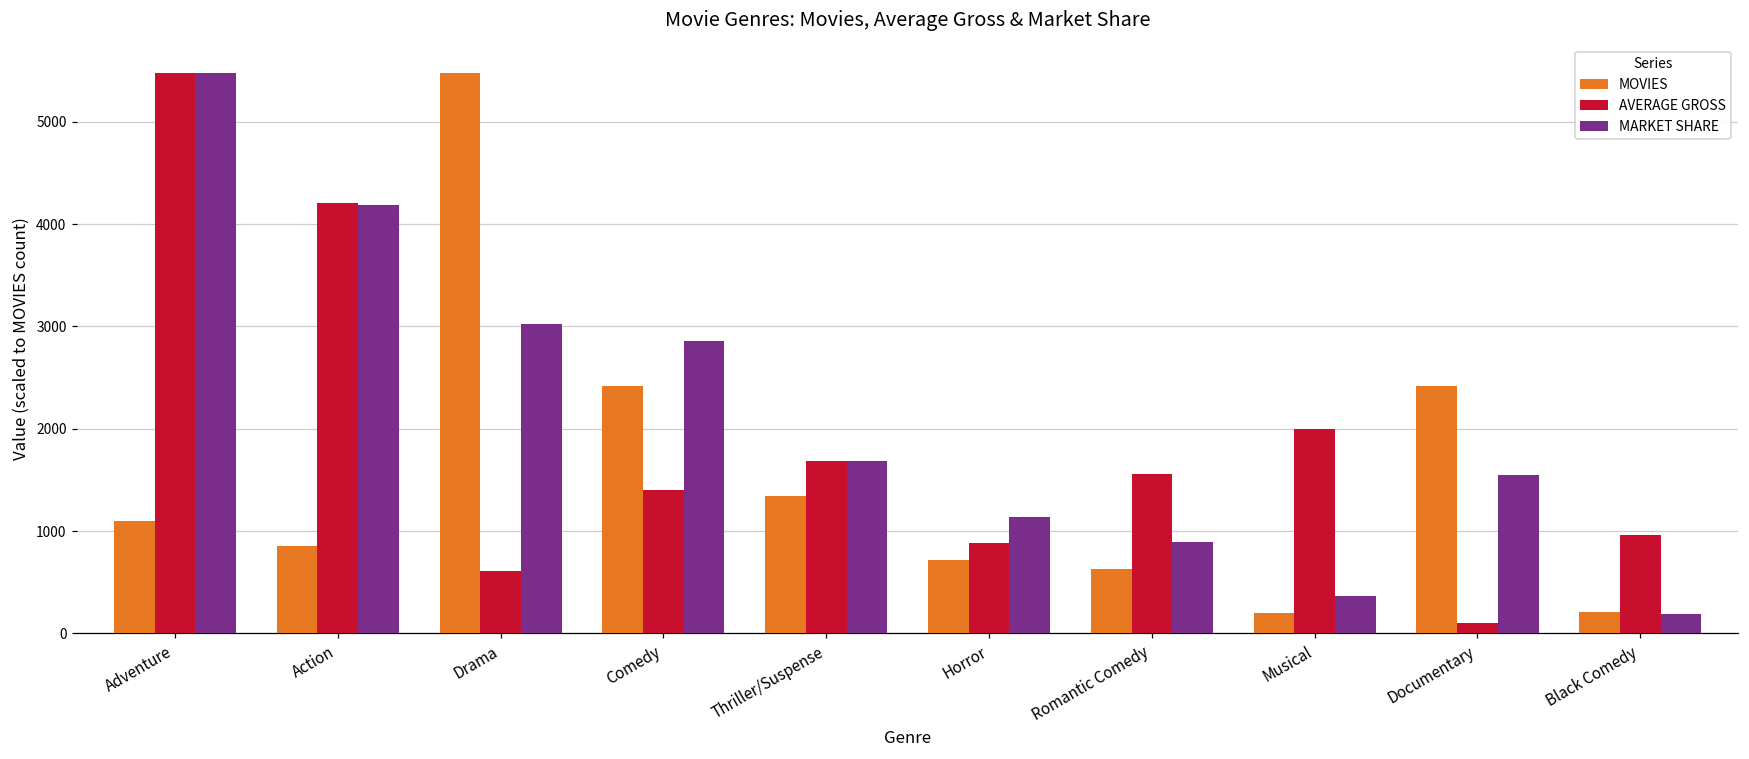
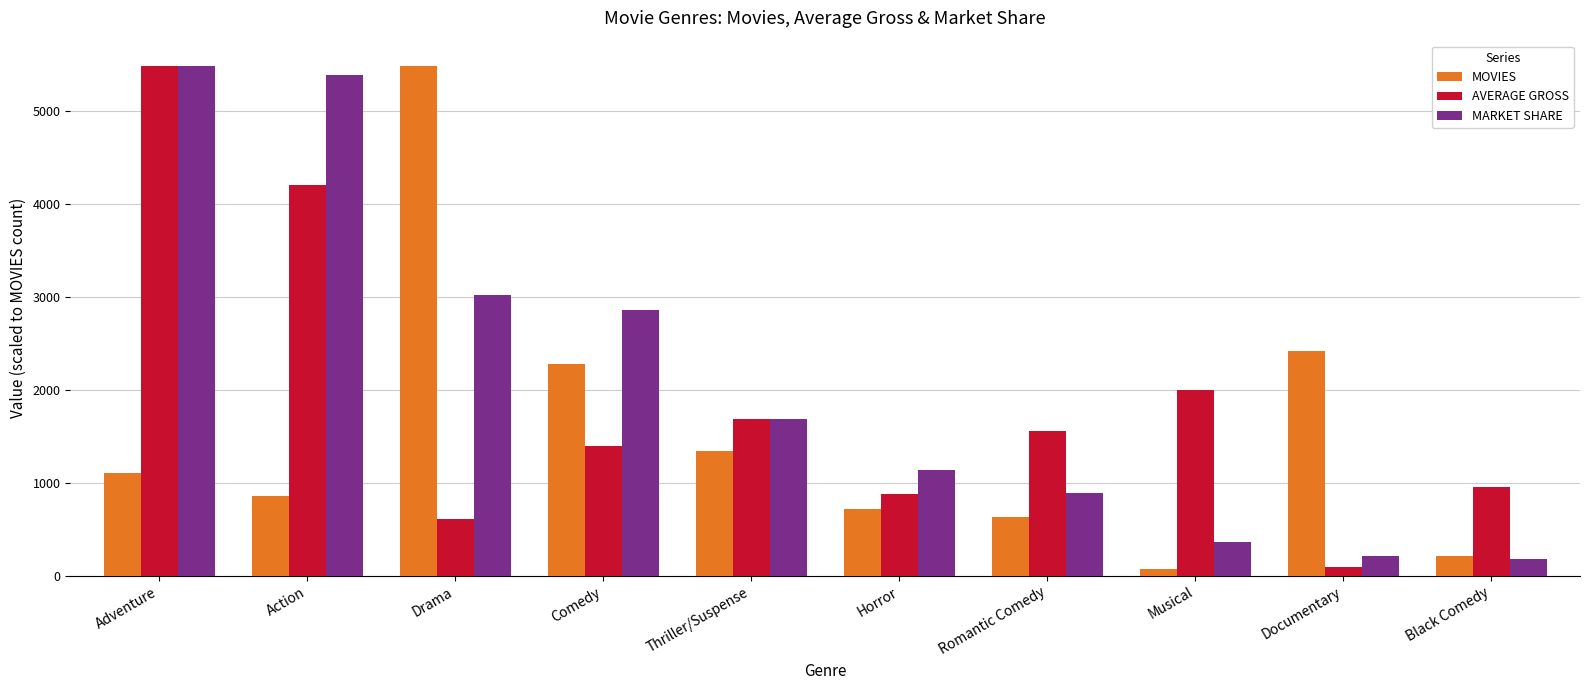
  {
    "MOVIES": {
      "Adventure": 1100,
      "Action": 900,
      "Drama": 5500,
-     "Comedy": 2400,
+     "Comedy": 2300,
      "Thriller/Suspense": 1300,
      "Horror": 700,
      "Romantic Comedy": 600,
-     "Musical": 200,
+     "Musical": 100,
      "Documentary": 2400,
      "Black Comedy": 200
    },
    "AVERAGE GROSS": {
      "Adventure": 5500,
      "Action": 4200,
      "Drama": 600,
      "Comedy": 1400,
      "Thriller/Suspense": 1700,
      "Horror": 900,
      "Romantic Comedy": 1600,
      "Musical": 2000,
      "Documentary": 100,
      "Black Comedy": 1000
    },
    "MARKET SHARE": {
      "Adventure": 5500,
-     "Action": 4200,
+     "Action": 5400,
      "Drama": 3000,
      "Comedy": 2900,
      "Thriller/Suspense": 1700,
      "Horror": 1100,
      "Romantic Comedy": 900,
      "Musical": 400,
-     "Documentary": 1500,
+     "Documentary": 200,
      "Black Comedy": 200
    }
  }
